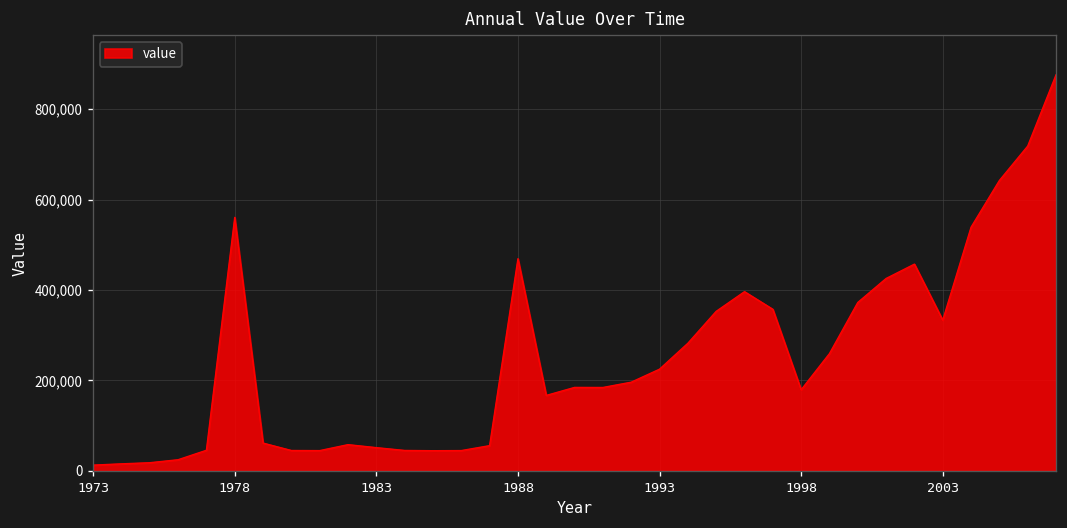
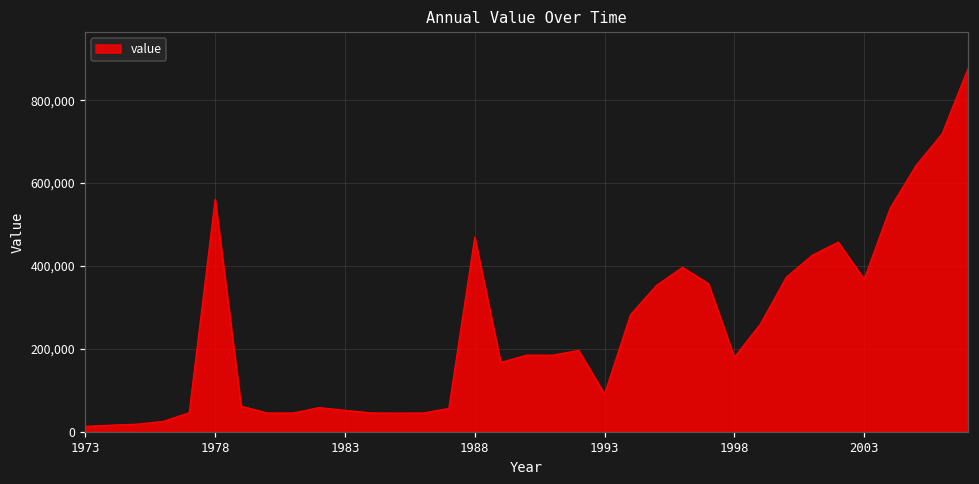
  {
    "1973": "10,000",
    "1978": "560,000",
    "1983": "50,000",
    "1988": "470,000",
-   "1993": "230,000",
+   "1993": "90,000",
    "1998": "180,000",
-   "2003": "330,000"
+   "2003": "370,000"
  }
